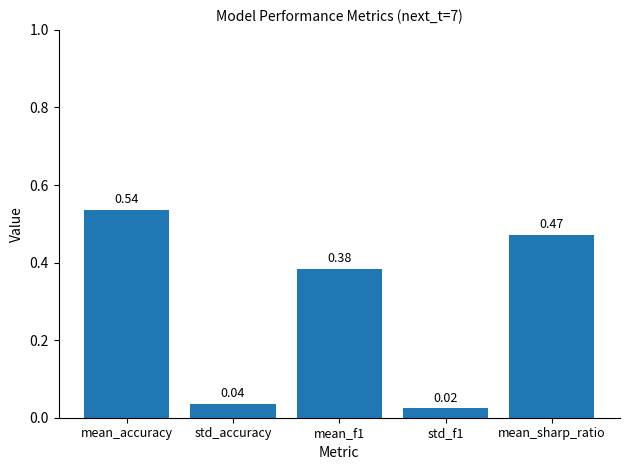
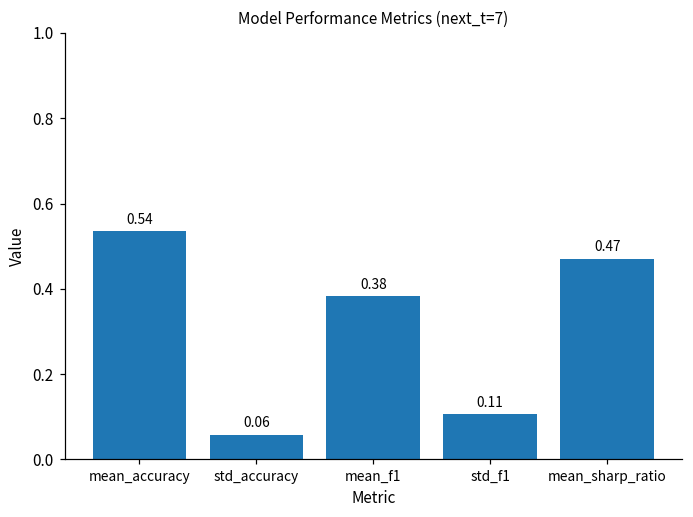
  {
    "mean_accuracy": 0.54,
-   "std_accuracy": 0.04,
+   "std_accuracy": 0.06,
    "mean_f1": 0.38,
-   "std_f1": 0.02,
+   "std_f1": 0.11,
    "mean_sharp_ratio": 0.47
  }
